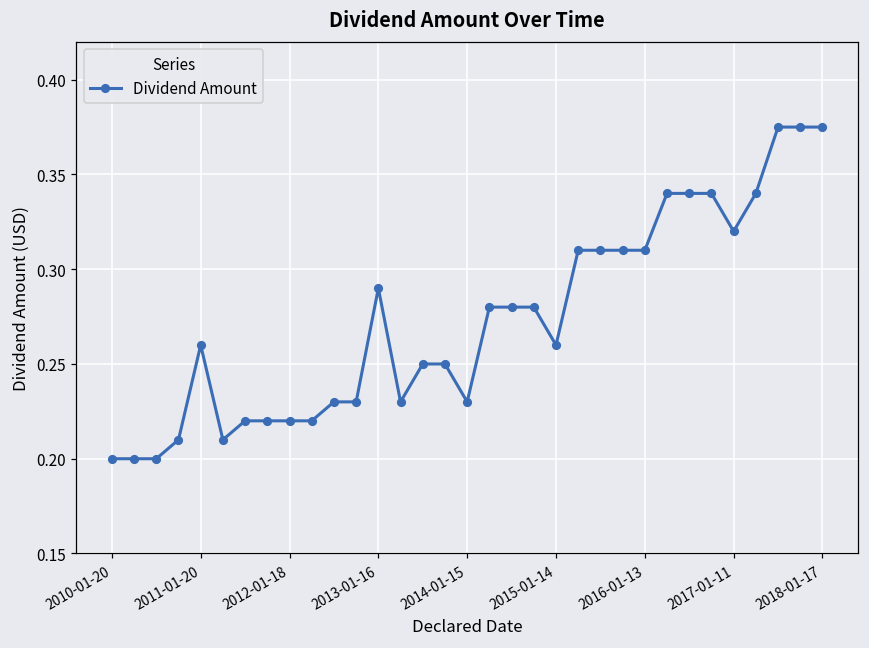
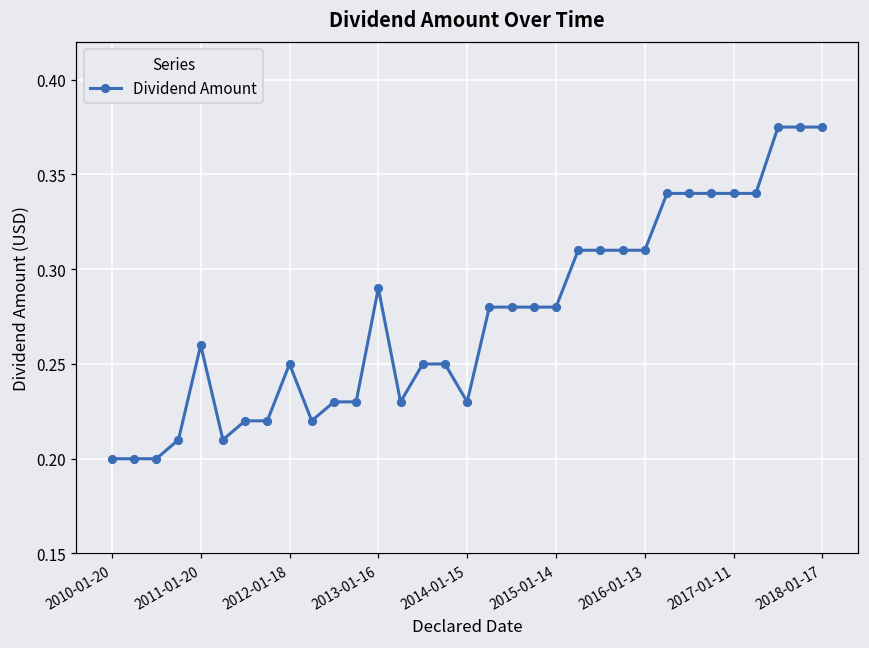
  {
    "2010-01-20": 0.20,
    "2011-01-20": 0.26,
-   "2012-01-18": 0.22,
+   "2012-01-18": 0.25,
    "2013-01-16": 0.29,
    "2014-01-15": 0.23,
-   "2015-01-14": 0.26,
+   "2015-01-14": 0.28,
    "2016-01-13": 0.31,
-   "2017-01-11": 0.32,
+   "2017-01-11": 0.34,
    "2018-01-17": 0.375
  }
